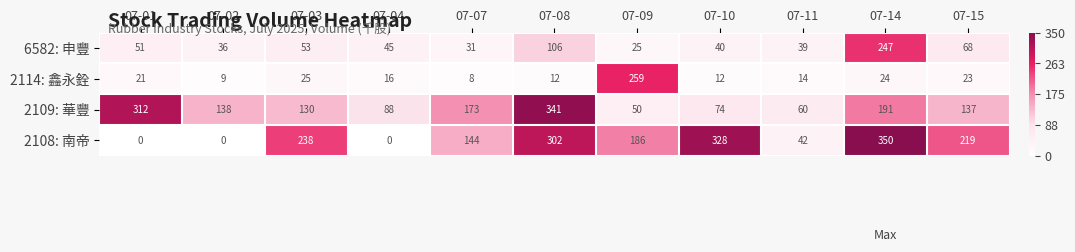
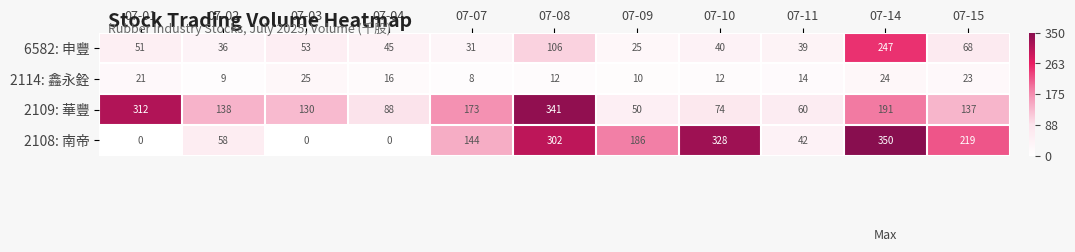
  {
    "6582: 申豐": {
      "07-01": 51,
      "07-02": 36,
      "07-03": 53,
      "07-04": 45,
      "07-07": 31,
      "07-08": 106,
      "07-09": 25,
      "07-10": 40,
      "07-11": 39,
      "07-14": 247,
      "07-15": 68
    },
    "2114: 鑫永銓": {
      "07-01": 21,
      "07-02": 9,
      "07-03": 25,
      "07-04": 16,
      "07-07": 8,
      "07-08": 12,
-     "07-09": 259,
+     "07-09": 10,
      "07-10": 12,
      "07-11": 14,
      "07-14": 24,
      "07-15": 23
    },
    "2109: 華豐": {
      "07-01": 312,
      "07-02": 138,
      "07-03": 130,
      "07-04": 88,
      "07-07": 173,
      "07-08": 341,
      "07-09": 50,
      "07-10": 74,
      "07-11": 60,
      "07-14": 191,
      "07-15": 137
    },
    "2108: 南帝": {
      "07-01": 0,
-     "07-02": 0,
-     "07-03": 238,
+     "07-02": 58,
+     "07-03": 0,
      "07-04": 0,
      "07-07": 144,
      "07-08": 302,
      "07-09": 186,
      "07-10": 328,
      "07-11": 42,
      "07-14": 350,
      "07-15": 219
    }
  }
